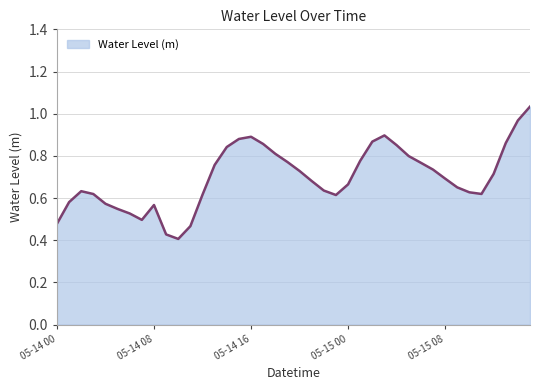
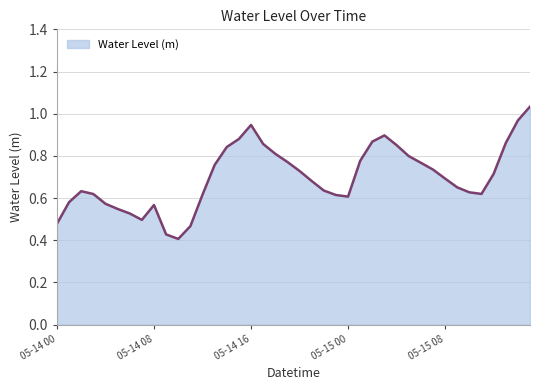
  {
    "05-14 00": 0.48,
    "05-14 08": 0.57,
-   "05-14 16": 0.89,
-   "05-15 00": 0.66,
+   "05-14 16": 0.95,
+   "05-15 00": 0.61,
    "05-15 08": 0.69
  }
